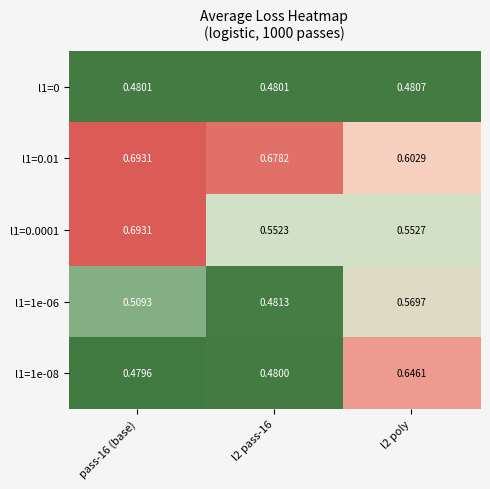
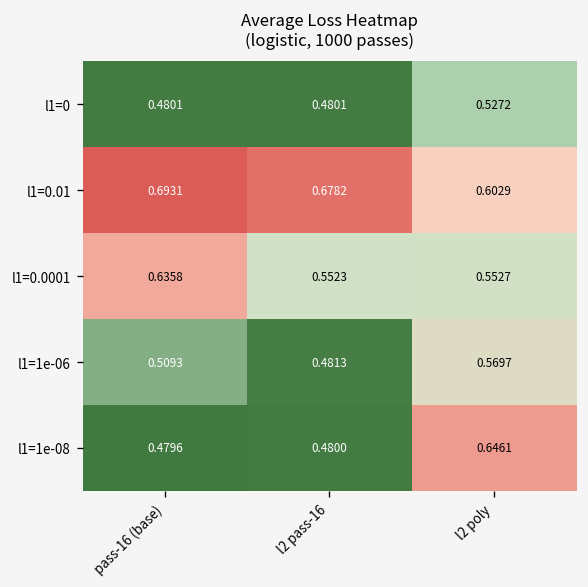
  {
    "l1=0": {
      "pass-16 (base)": 0.4801,
      "l2 pass-16": 0.4801,
-     "l2 poly": 0.4807
+     "l2 poly": 0.5272
    },
    "l1=0.01": {
      "pass-16 (base)": 0.6931,
      "l2 pass-16": 0.6782,
      "l2 poly": 0.6029
    },
    "l1=0.0001": {
-     "pass-16 (base)": 0.6931,
+     "pass-16 (base)": 0.6358,
      "l2 pass-16": 0.5523,
      "l2 poly": 0.5527
    },
    "l1=1e-06": {
      "pass-16 (base)": 0.5093,
      "l2 pass-16": 0.4813,
      "l2 poly": 0.5697
    },
    "l1=1e-08": {
      "pass-16 (base)": 0.4796,
      "l2 pass-16": 0.4800,
      "l2 poly": 0.6461
    }
  }
